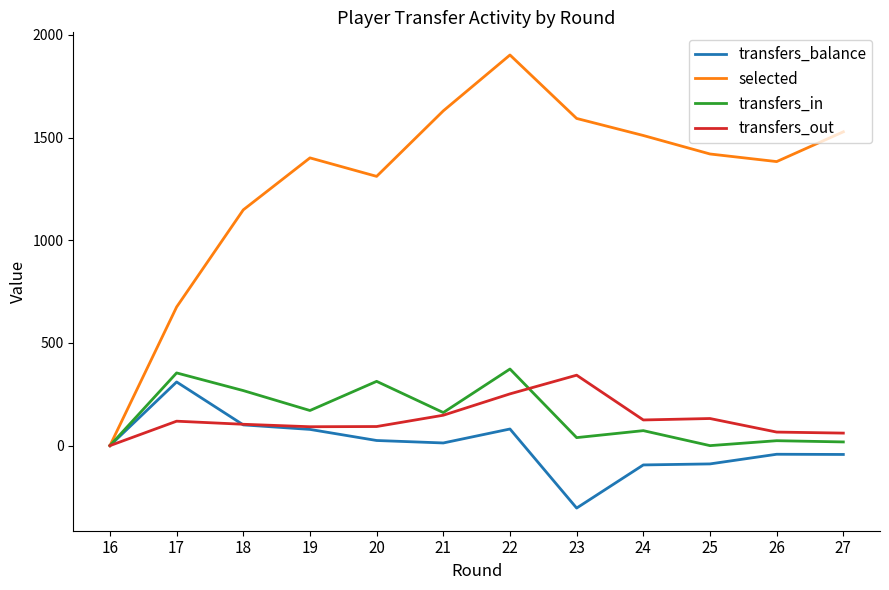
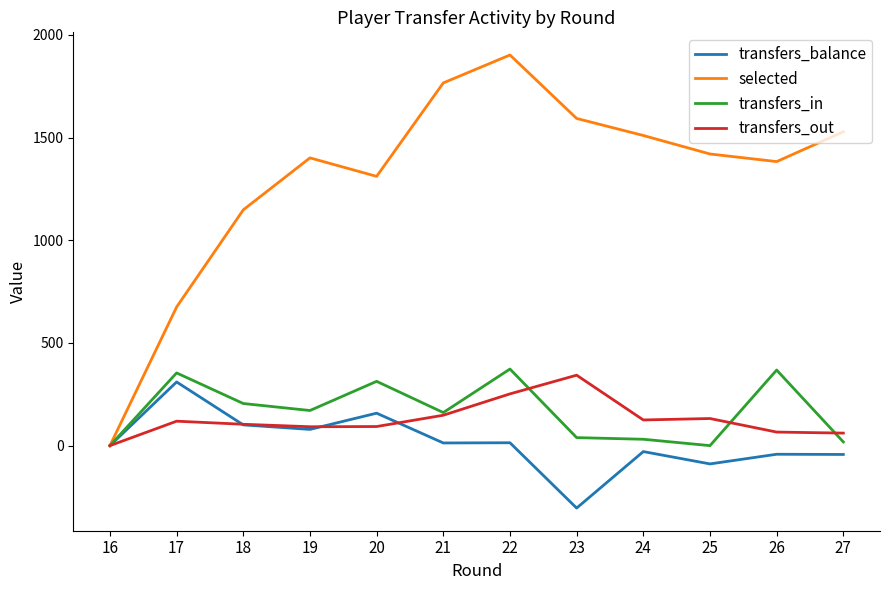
  {
    "transfers_balance": {
      "17": 310,
      "19": 80,
-     "20": 30,
+     "20": 160,
      "21": 10,
-     "22": 80,
+     "22": 10,
      "23": -300,
-     "24": -90,
+     "24": -30,
      "25": -90,
      "26": -40,
      "27": -40
    },
    "selected": {
      "17": 680,
      "18": 1150,
      "19": 1400,
      "20": 1310,
-     "21": 1630,
+     "21": 1770,
      "22": 1900,
      "23": 1590,
      "24": 1510,
      "25": 1420,
      "26": 1380
    },
    "transfers_in": {
      "17": 350,
-     "18": 270,
+     "18": 210,
      "19": 170,
      "20": 310,
      "21": 160,
      "22": 370,
      "23": 40,
-     "24": 70,
+     "24": 30,
      "25": 0,
-     "26": 20,
+     "26": 370,
      "27": 20
    },
    "transfers_out": {
      "17": 120,
      "19": 90,
      "20": 90,
      "21": 150,
      "22": 250,
      "23": 340,
      "24": 130,
      "25": 130,
      "26": 70,
      "27": 60
    }
  }
